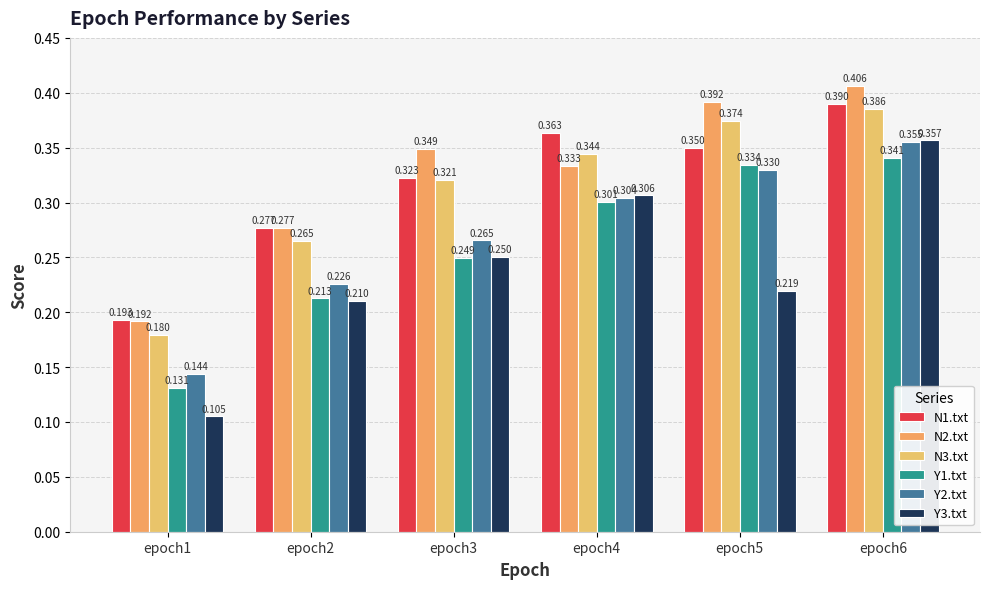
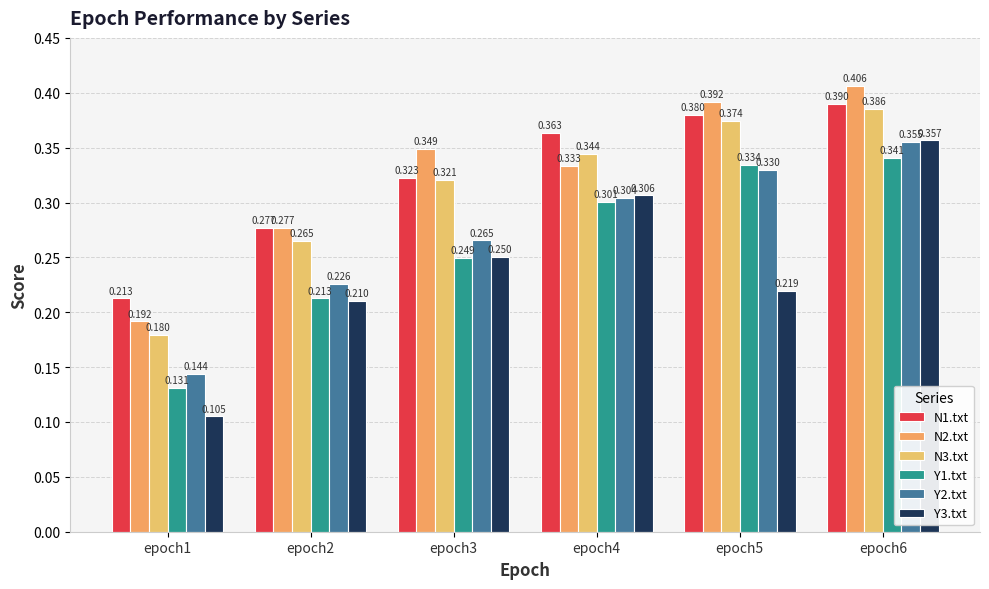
  {
    "N1.txt": {
-     "epoch1": 0.193,
+     "epoch1": 0.213,
      "epoch3": 0.323,
      "epoch4": 0.363,
-     "epoch5": 0.350,
+     "epoch5": 0.380,
      "epoch6": 0.390
    },
    "Y3.txt": {
      "epoch1": 0.105,
      "epoch2": 0.210,
      "epoch3": 0.250,
      "epoch5": 0.219
    }
  }
